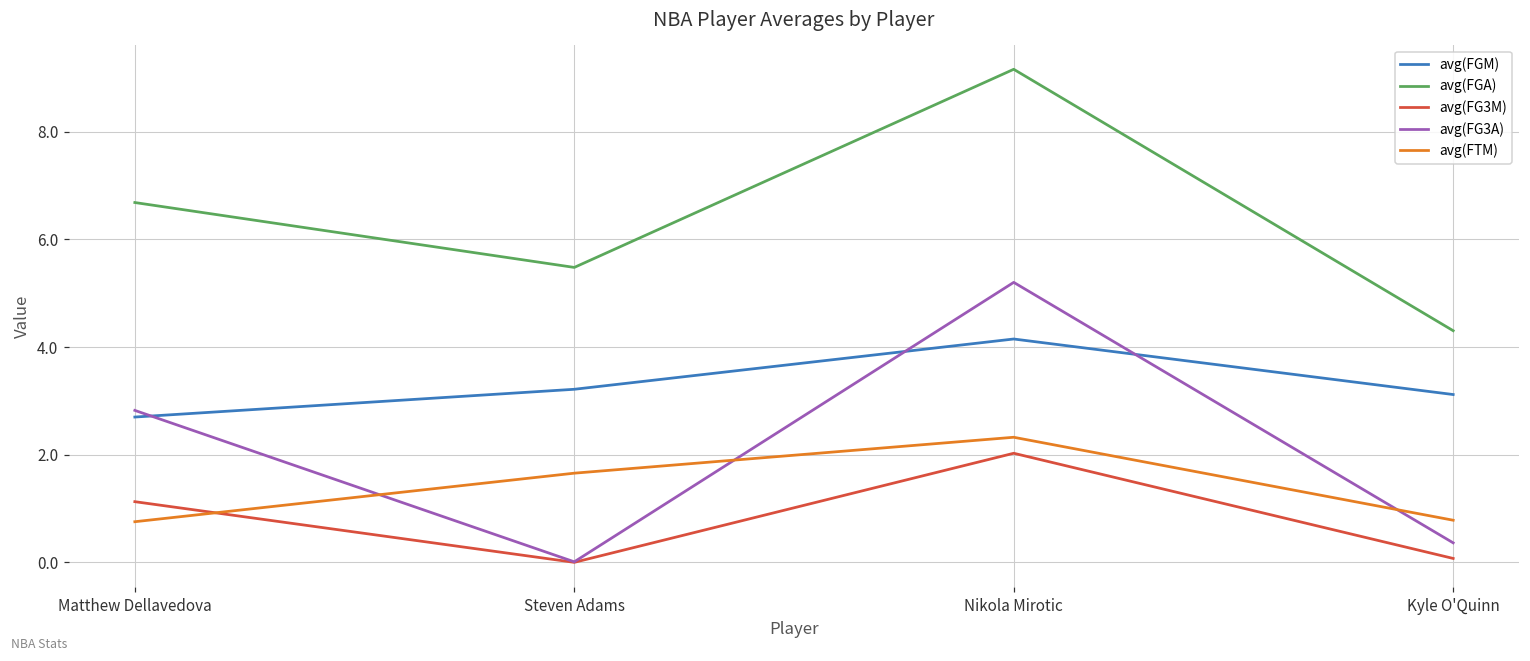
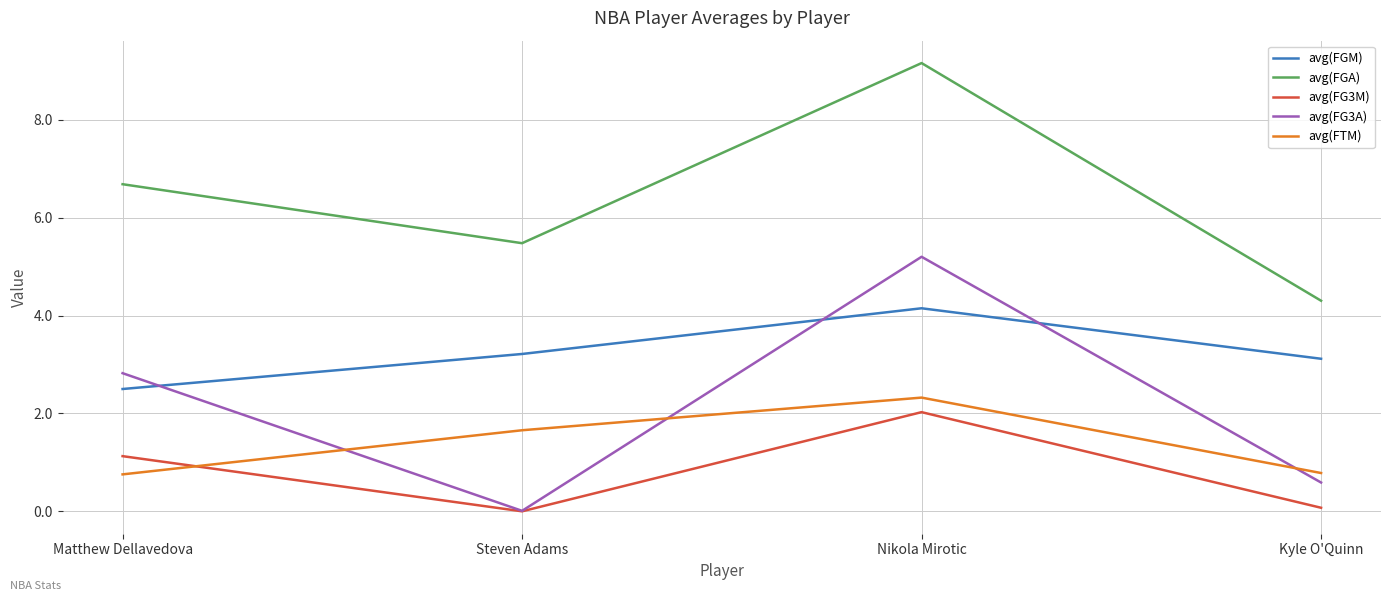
  {
    "avg(FGM)": {
-     "Matthew Dellavedova": 2.7,
+     "Matthew Dellavedova": 2.5,
      "Steven Adams": 3.2,
      "Nikola Mirotic": 4.2,
      "Kyle O'Quinn": 3.1
    },
    "avg(FGA)": {
      "Matthew Dellavedova": 6.7,
      "Steven Adams": 5.5,
      "Nikola Mirotic": 9.2,
      "Kyle O'Quinn": 4.3
    },
    "avg(FG3A)": {
      "Matthew Dellavedova": 2.8,
      "Nikola Mirotic": 5.2,
-     "Kyle O'Quinn": 0.4
+     "Kyle O'Quinn": 0.6
    }
  }
